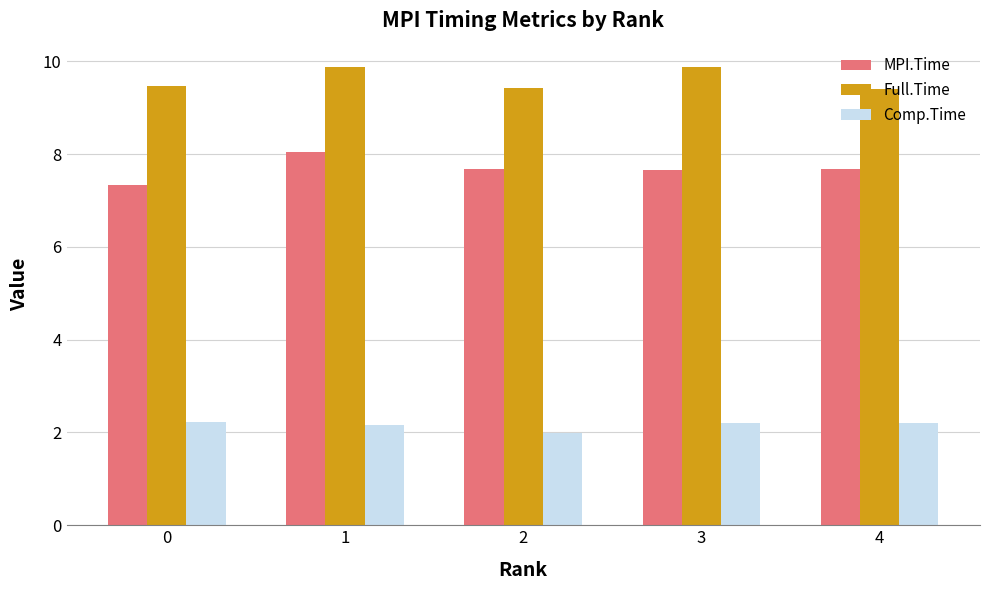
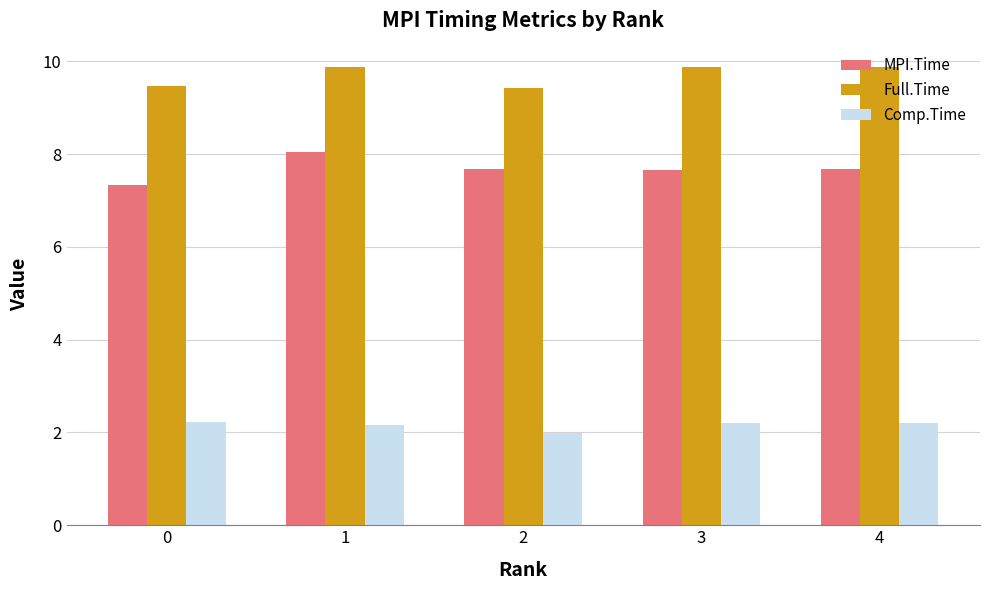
  {
    "MPI.Time": {
      "0": 7.3,
      "1": 8.0,
      "2": 7.7,
      "3": 7.7,
      "4": 7.7
    },
    "Full.Time": {
      "0": 9.5,
      "1": 9.9,
      "2": 9.4,
      "3": 9.9,
-     "4": 9.4
+     "4": 9.9
    },
    "Comp.Time": {
      "0": 2.2,
      "1": 2.2,
      "2": 2.0,
      "3": 2.2,
      "4": 2.2
    }
  }
